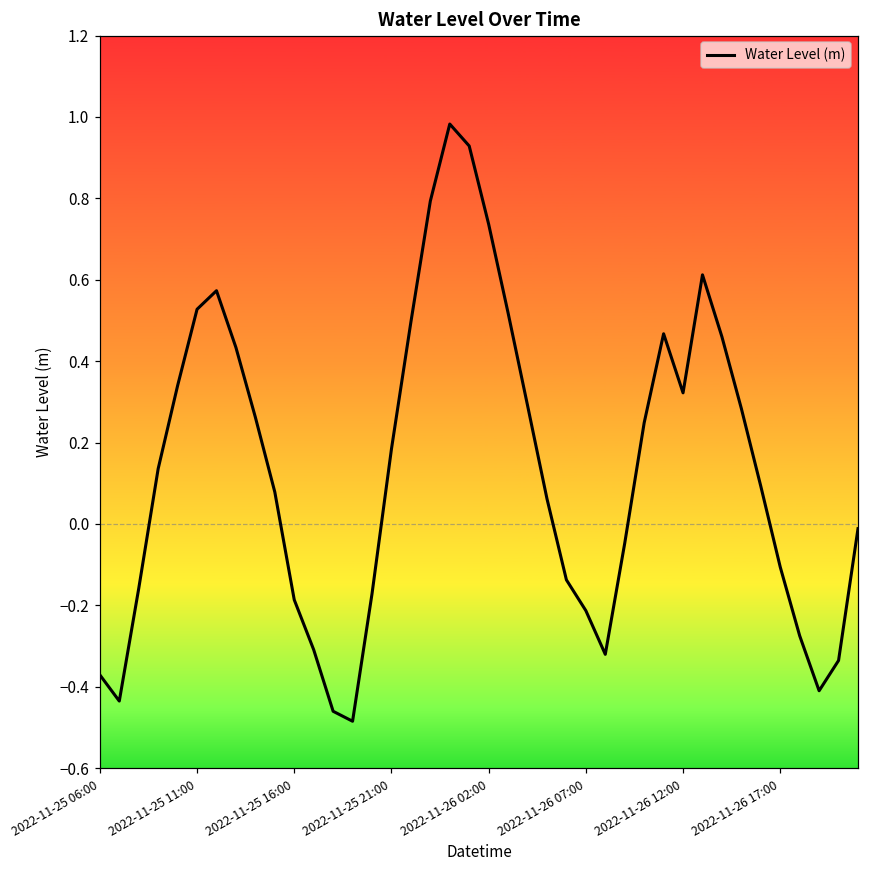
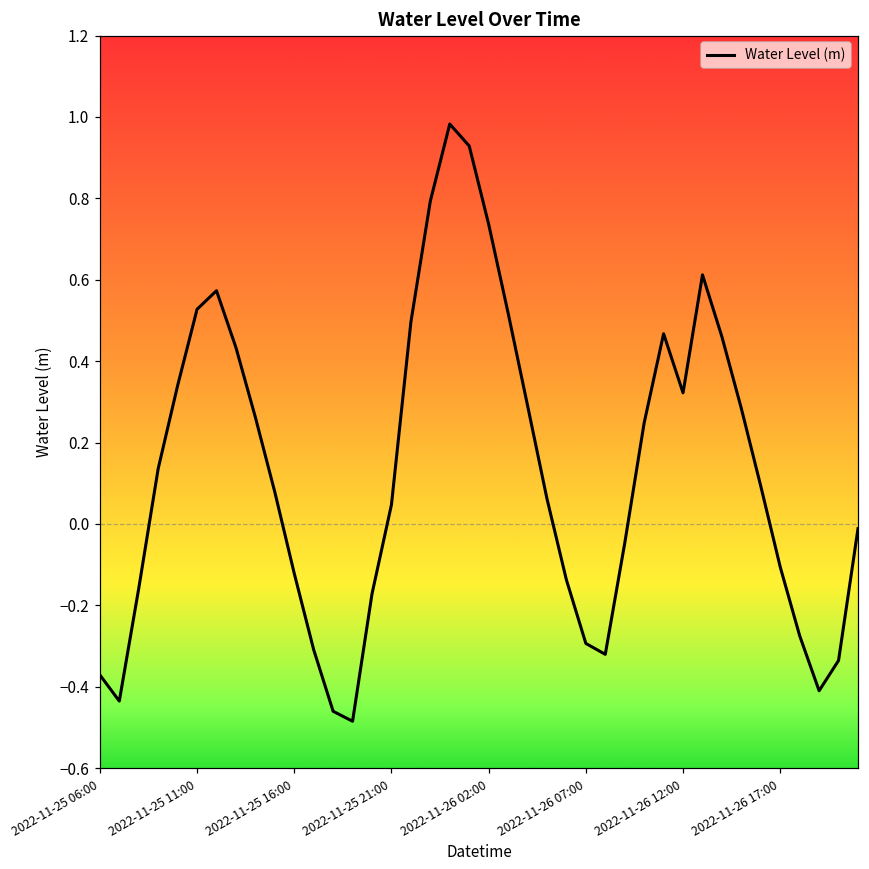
  {
    "2022-11-25 06:00": -0.37,
    "2022-11-25 11:00": 0.53,
-   "2022-11-25 16:00": -0.19,
-   "2022-11-25 21:00": 0.18,
+   "2022-11-25 16:00": -0.12,
+   "2022-11-25 21:00": 0.05,
    "2022-11-26 02:00": 0.74,
-   "2022-11-26 07:00": -0.21,
+   "2022-11-26 07:00": -0.29,
    "2022-11-26 12:00": 0.32,
    "2022-11-26 17:00": -0.11
  }
